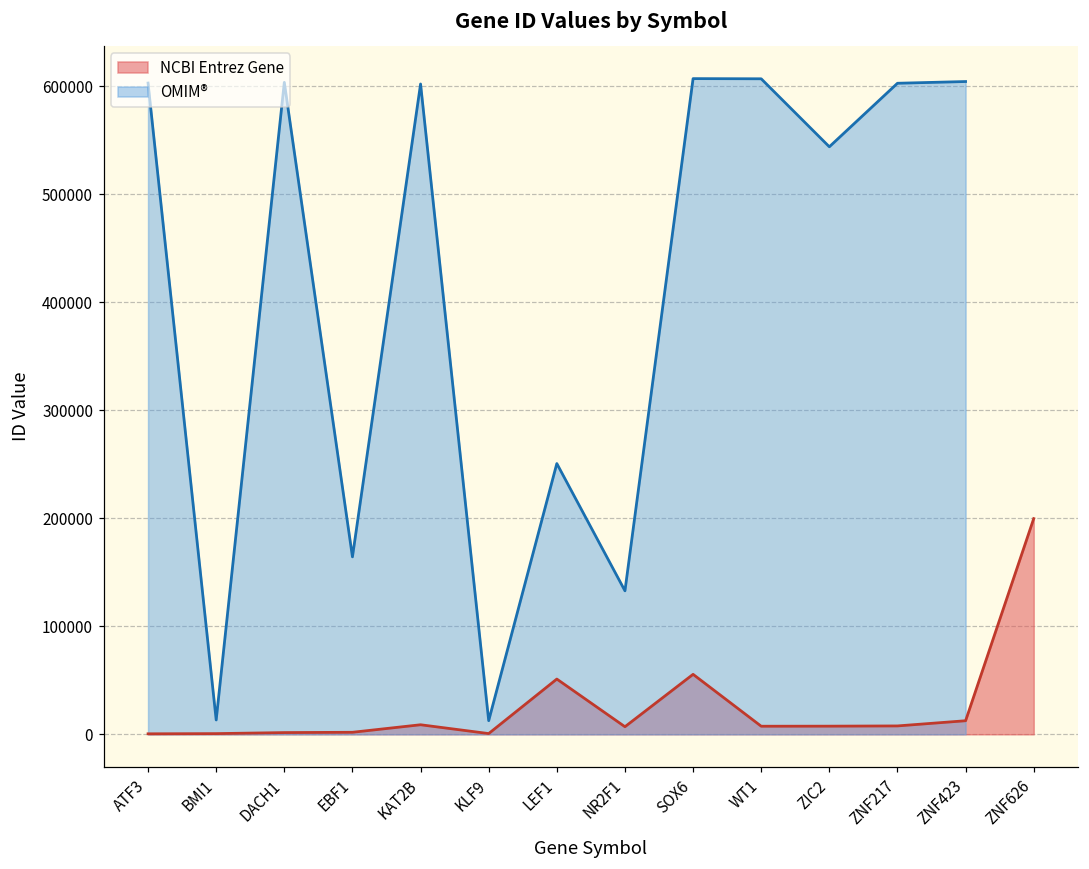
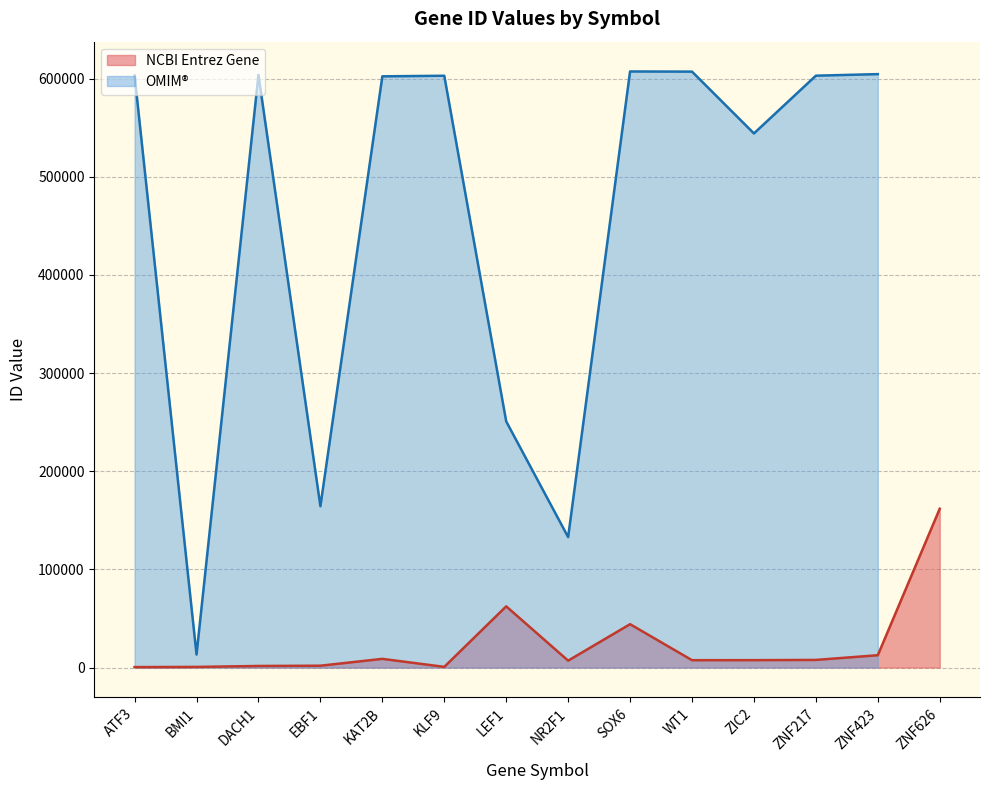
  {
    "NCBI Entrez Gene": {
      "ATF3": 0,
      "BMI1": 0,
      "DACH1": 0,
      "EBF1": 0,
      "KAT2B": 10000,
      "KLF9": 0,
-     "LEF1": 50000,
+     "LEF1": 60000,
      "NR2F1": 10000,
-     "SOX6": 60000,
+     "SOX6": 40000,
      "WT1": 10000,
      "ZIC2": 10000,
      "ZNF217": 10000,
      "ZNF423": 10000,
-     "ZNF626": 200000
+     "ZNF626": 160000
    },
    "OMIM®": {
      "BMI1": 10000,
      "EBF1": 160000,
      "KAT2B": 600000,
-     "KLF9": 10000,
+     "KLF9": 600000,
      "LEF1": 250000,
      "NR2F1": 130000,
      "SOX6": 610000,
      "WT1": 610000,
      "ZIC2": 540000,
      "ZNF217": 600000,
      "ZNF423": 600000
    }
  }
